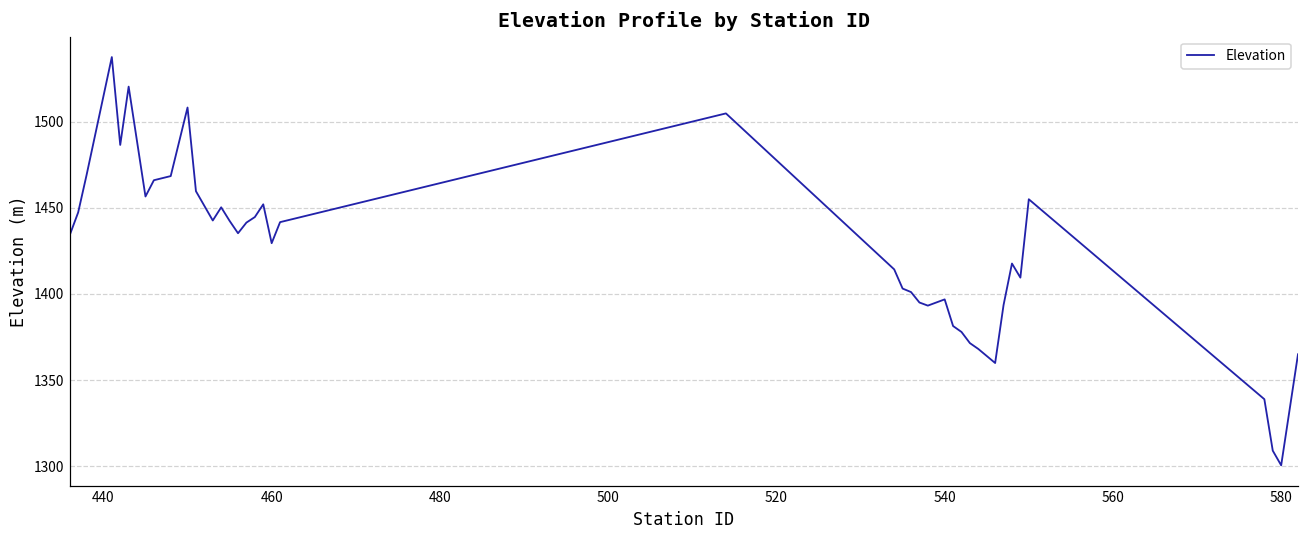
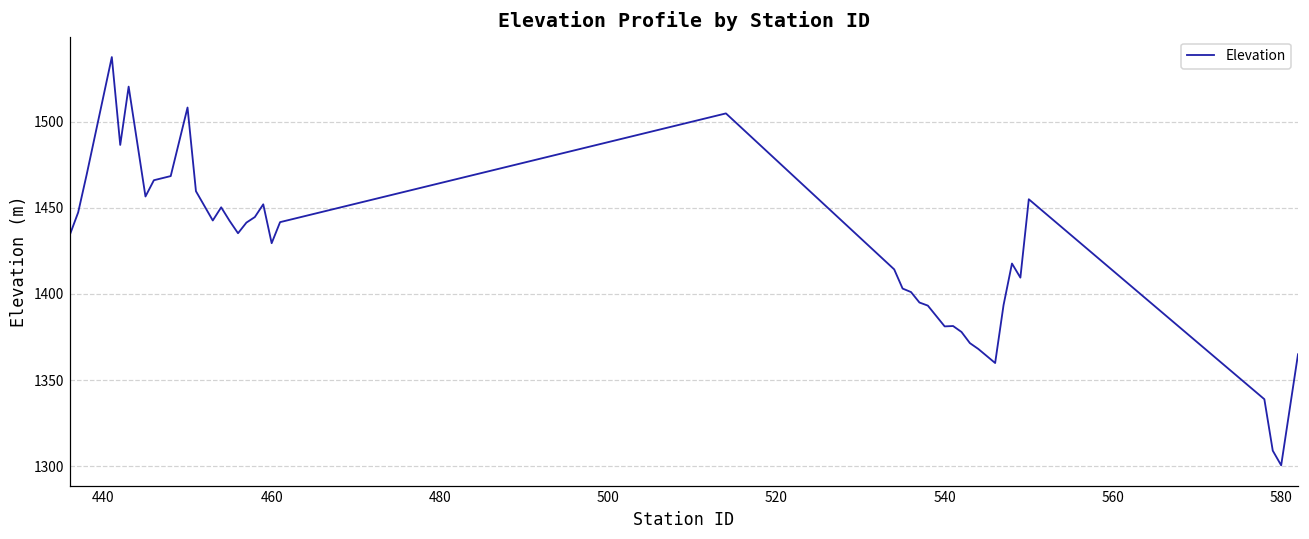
  {
    "460": 1429,
-   "540": 1397,
+   "540": 1381,
    "580": 1300
  }
